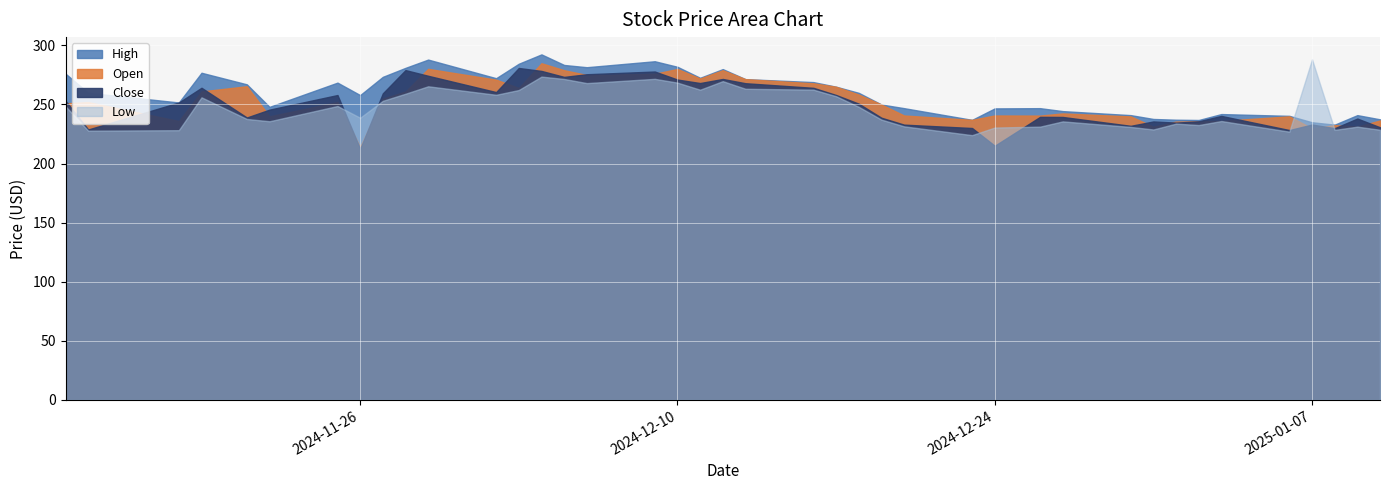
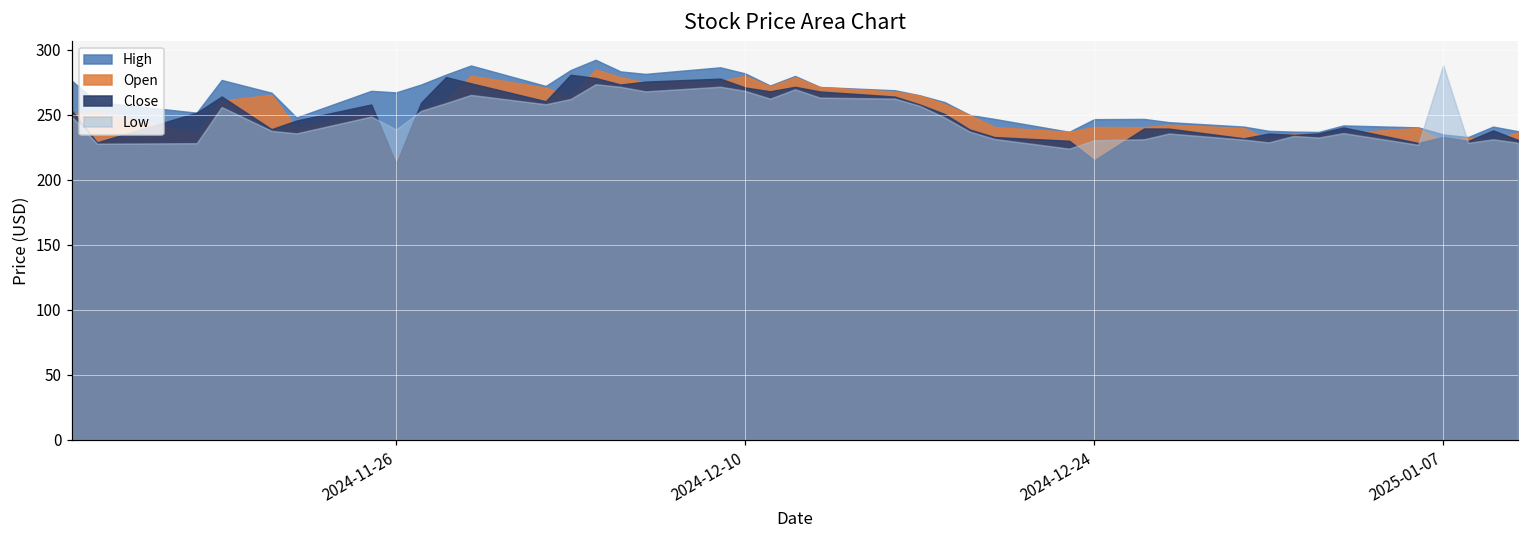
  {
    "High": {
-     "2024-11-26": 258,
+     "2024-11-26": 267,
      "2024-12-24": 247
    },
    "Open": {
      "2024-12-24": 241,
      "2025-01-07": 230
    },
    "Close": {
      "2024-12-10": 271,
      "2024-12-24": 215
    },
    "Low": {
      "2024-11-26": 239,
      "2024-12-10": 269,
      "2024-12-24": 231,
      "2025-01-07": 288
    }
  }
